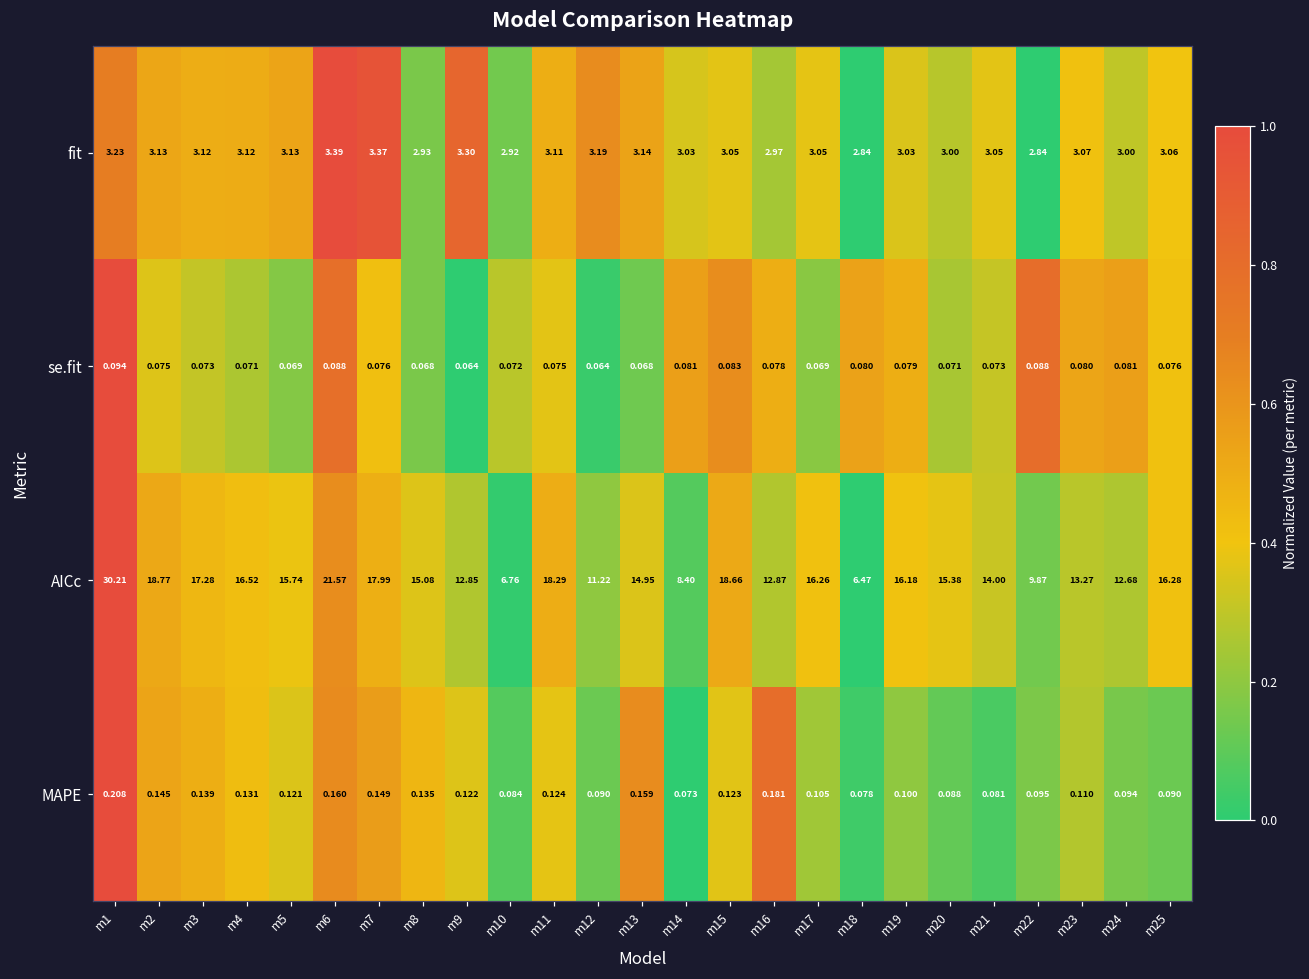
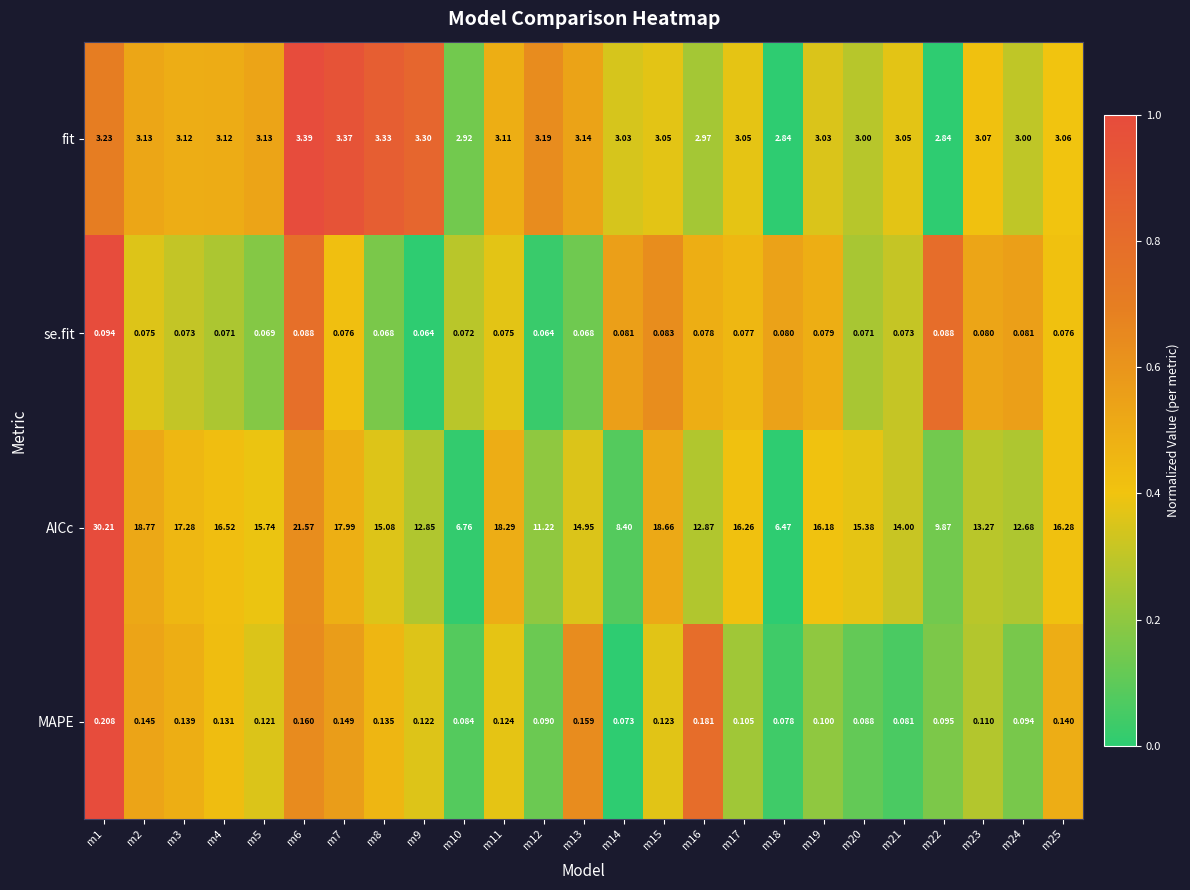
  {
    "fit": {
      "m1": 3.23,
      "m2": 3.13,
      "m3": 3.12,
      "m4": 3.12,
      "m5": 3.13,
      "m6": 3.39,
      "m7": 3.37,
-     "m8": 2.93,
+     "m8": 3.33,
      "m9": 3.30,
      "m10": 2.92,
      "m11": 3.11,
      "m12": 3.19,
      "m13": 3.14,
      "m14": 3.03,
      "m15": 3.05,
      "m16": 2.97,
      "m17": 3.05,
      "m18": 2.84,
      "m19": 3.03,
      "m20": 3.00,
      "m21": 3.05,
      "m22": 2.84,
      "m23": 3.07,
      "m24": 3.00,
      "m25": 3.06
    },
    "se.fit": {
      "m1": 0.094,
      "m2": 0.075,
      "m3": 0.073,
      "m4": 0.071,
      "m5": 0.069,
      "m6": 0.088,
      "m7": 0.076,
      "m8": 0.068,
      "m9": 0.064,
      "m10": 0.072,
      "m11": 0.075,
      "m12": 0.064,
      "m13": 0.068,
      "m14": 0.081,
      "m15": 0.083,
      "m16": 0.078,
-     "m17": 0.069,
+     "m17": 0.077,
      "m18": 0.080,
      "m19": 0.079,
      "m20": 0.071,
      "m21": 0.073,
      "m22": 0.088,
      "m23": 0.080,
      "m24": 0.081,
      "m25": 0.076
    },
    "AICc": {
      "m1": 30.21,
      "m2": 18.77,
      "m3": 17.28,
      "m4": 16.52,
      "m5": 15.74,
      "m6": 21.57,
      "m7": 17.99,
      "m8": 15.08,
      "m9": 12.85,
      "m10": 6.76,
      "m11": 18.29,
      "m12": 11.22,
      "m13": 14.95,
      "m14": 8.40,
      "m15": 18.66,
      "m16": 12.87,
      "m17": 16.26,
      "m18": 6.47,
      "m19": 16.18,
      "m20": 15.38,
      "m21": 14.00,
      "m22": 9.87,
      "m23": 13.27,
      "m24": 12.68,
      "m25": 16.28
    },
    "MAPE": {
      "m1": 0.208,
      "m2": 0.145,
      "m3": 0.139,
      "m4": 0.131,
      "m5": 0.121,
      "m6": 0.160,
      "m7": 0.149,
      "m8": 0.135,
      "m9": 0.122,
      "m10": 0.084,
      "m11": 0.124,
      "m12": 0.090,
      "m13": 0.159,
      "m14": 0.073,
      "m15": 0.123,
      "m16": 0.181,
      "m17": 0.105,
      "m18": 0.078,
      "m19": 0.100,
      "m20": 0.088,
      "m21": 0.081,
      "m22": 0.095,
      "m23": 0.110,
      "m24": 0.094,
-     "m25": 0.090
+     "m25": 0.140
    }
  }
